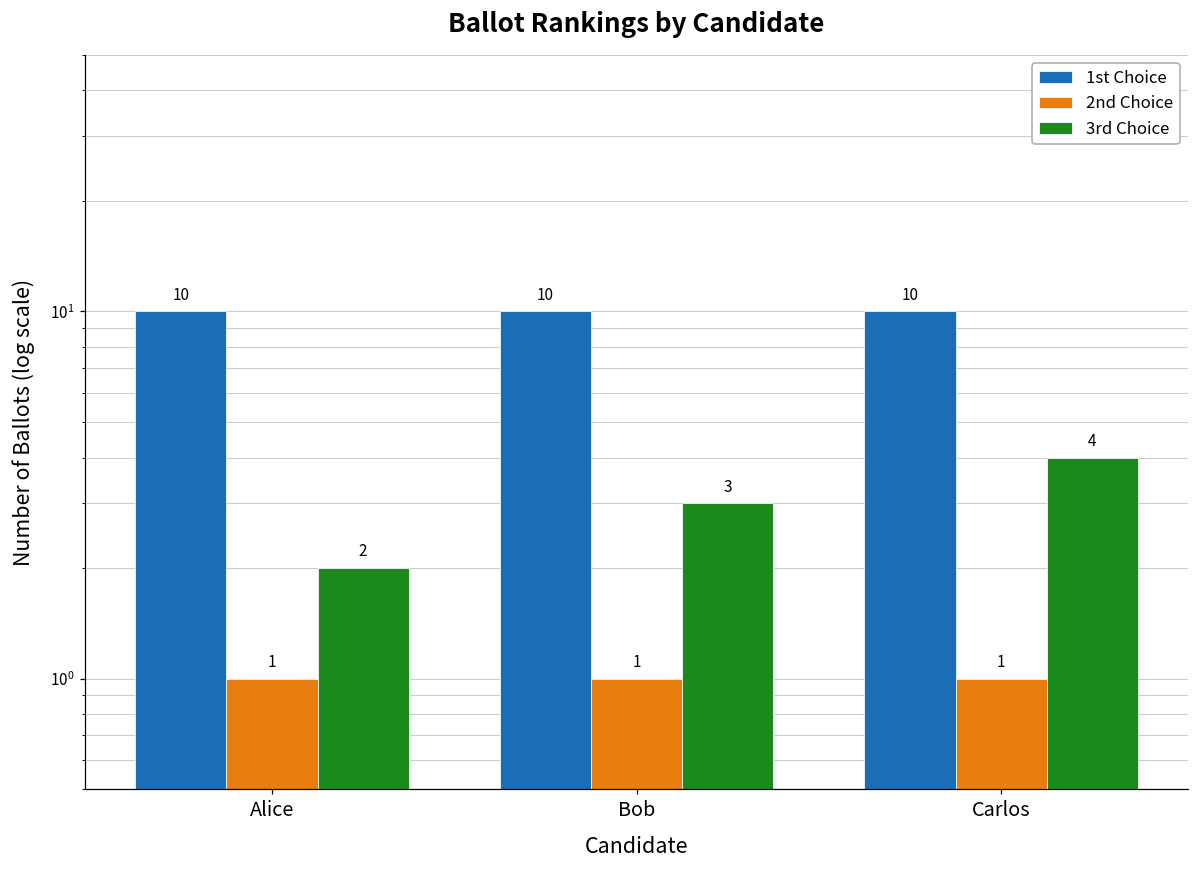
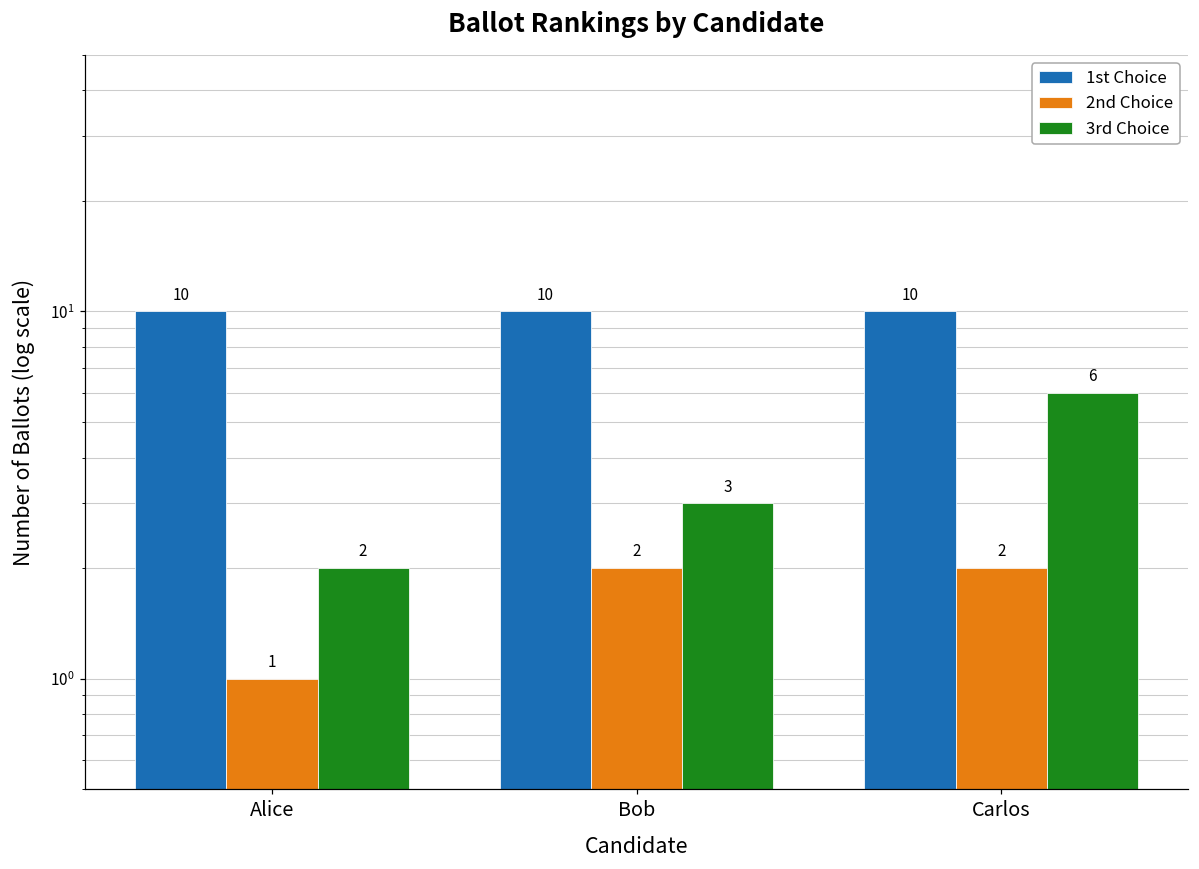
  {
    "1st Choice": {
      "Alice": 10,
      "Bob": 10,
      "Carlos": 10
    },
    "2nd Choice": {
      "Alice": 1,
-     "Bob": 1,
-     "Carlos": 1
+     "Bob": 2,
+     "Carlos": 2
    },
    "3rd Choice": {
      "Alice": 2,
      "Bob": 3,
-     "Carlos": 4
+     "Carlos": 6
    }
  }
